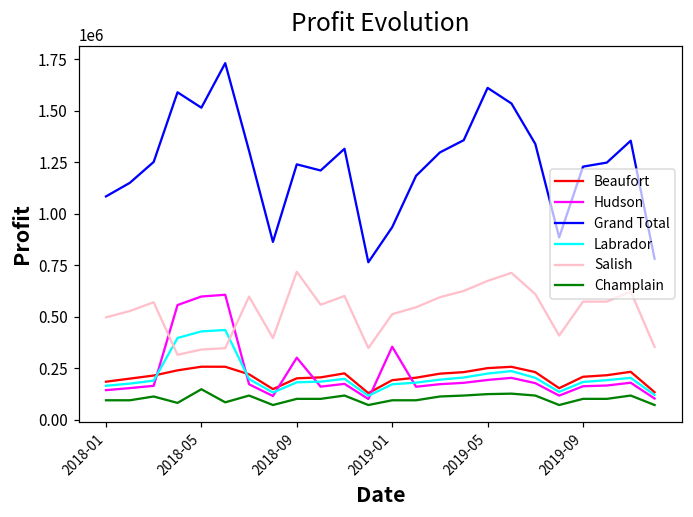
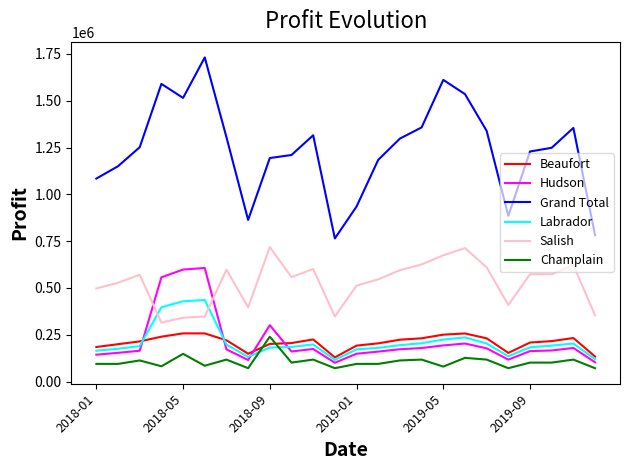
  {
    "Beaufort": {
      "2018-01": 180000,
      "2018-05": 260000,
      "2018-09": 200000,
      "2019-01": 190000,
      "2019-05": 250000,
      "2019-09": 210000
    },
    "Hudson": {
      "2018-01": 140000,
      "2018-05": 600000,
      "2018-09": 300000,
-     "2019-01": 350000,
+     "2019-01": 150000,
      "2019-05": 190000,
      "2019-09": 160000
    },
    "Grand Total": {
      "2018-01": 1080000,
      "2018-05": 1520000,
-     "2018-09": 1240000,
+     "2018-09": 1190000,
      "2019-01": 930000,
      "2019-05": 1610000,
      "2019-09": 1230000
    },
    "Labrador": {
      "2018-01": 160000,
      "2018-05": 430000,
      "2018-09": 180000,
      "2019-01": 170000,
      "2019-05": 220000,
      "2019-09": 180000
    },
    "Salish": {
      "2018-01": 500000,
      "2018-05": 340000,
      "2018-09": 720000,
      "2019-01": 510000,
      "2019-05": 670000,
      "2019-09": 570000
    },
    "Champlain": {
      "2018-01": 90000,
      "2018-05": 150000,
-     "2018-09": 100000,
+     "2018-09": 240000,
      "2019-01": 90000,
-     "2019-05": 120000,
+     "2019-05": 80000,
      "2019-09": 100000
    }
  }
